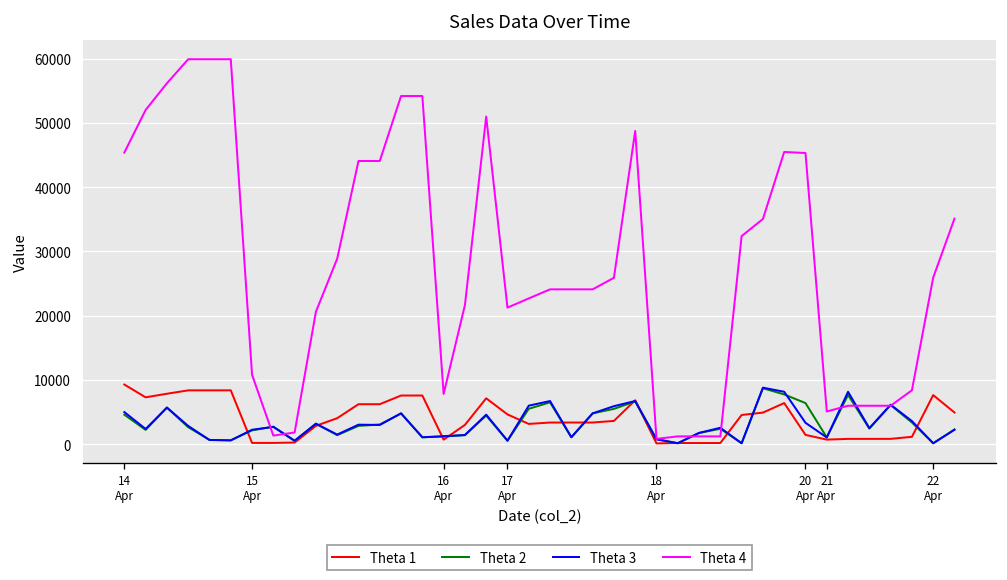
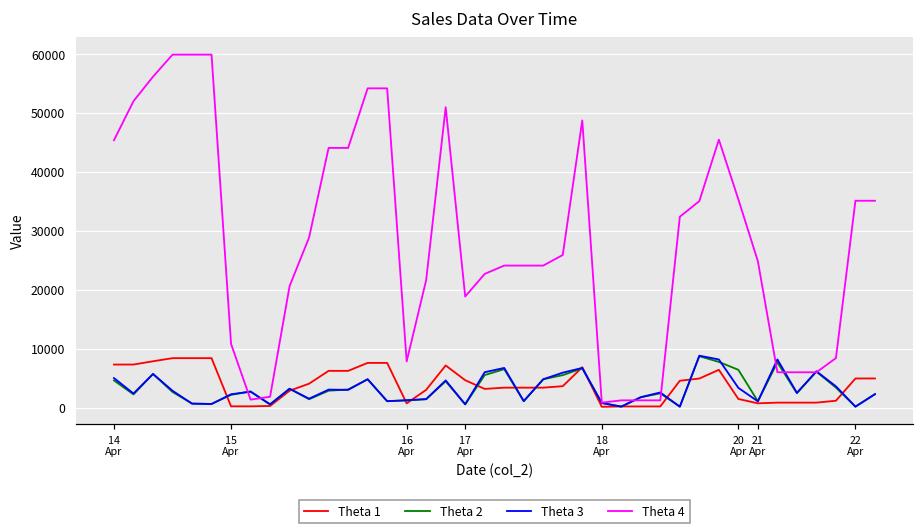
  {
    "Theta 1": {
-     "14 Apr": 9000,
+     "14 Apr": 7000,
      "15 Apr": 0,
      "16 Apr": 1000,
      "17 Apr": 5000,
      "18 Apr": 0,
      "20 Apr": 1000,
-     "22 Apr": 8000
+     "22 Apr": 5000
    },
    "Theta 2": {
      "20 Apr": 6000
    },
    "Theta 3": {
      "20 Apr": 3000
    },
    "Theta 4": {
      "14 Apr": 45000,
      "15 Apr": 11000,
      "16 Apr": 8000,
-     "17 Apr": 21000,
-     "20 Apr": 45000,
-     "21 Apr": 5000,
-     "22 Apr": 26000
+     "17 Apr": 19000,
+     "20 Apr": 35000,
+     "21 Apr": 25000,
+     "22 Apr": 35000
    }
  }
